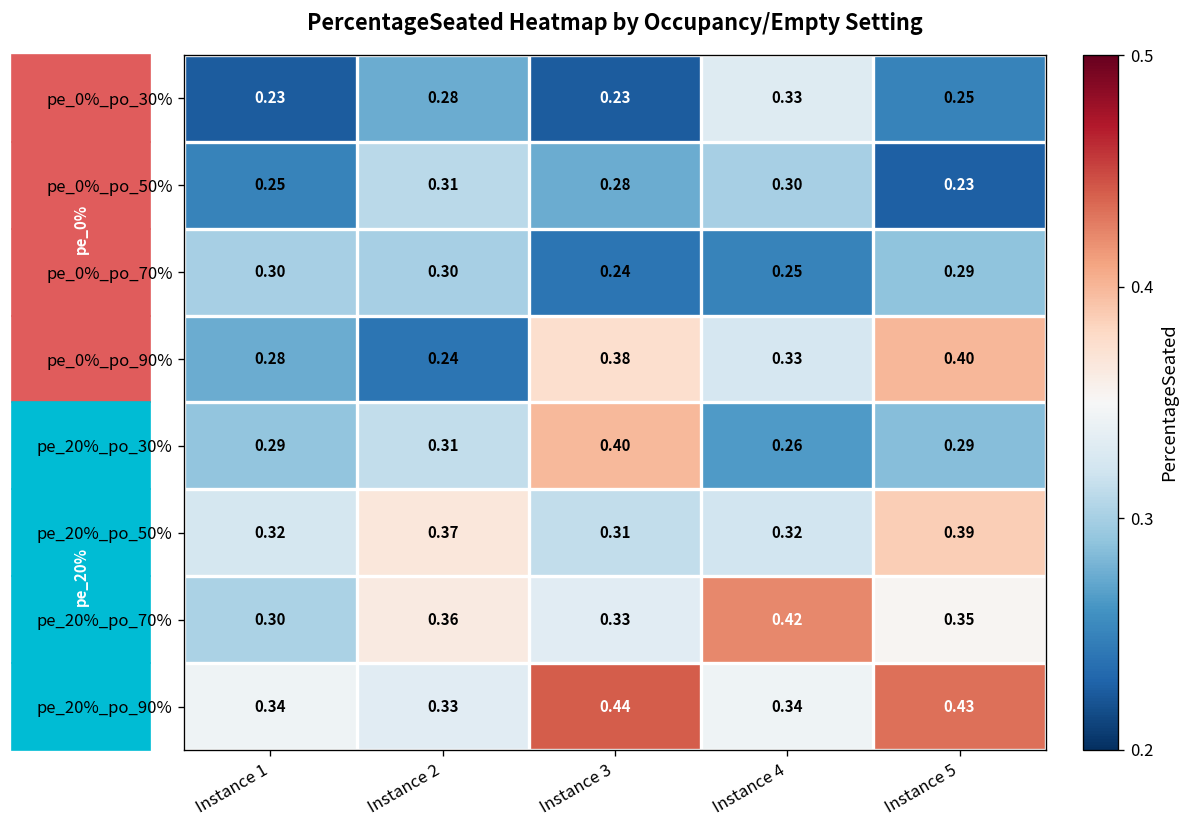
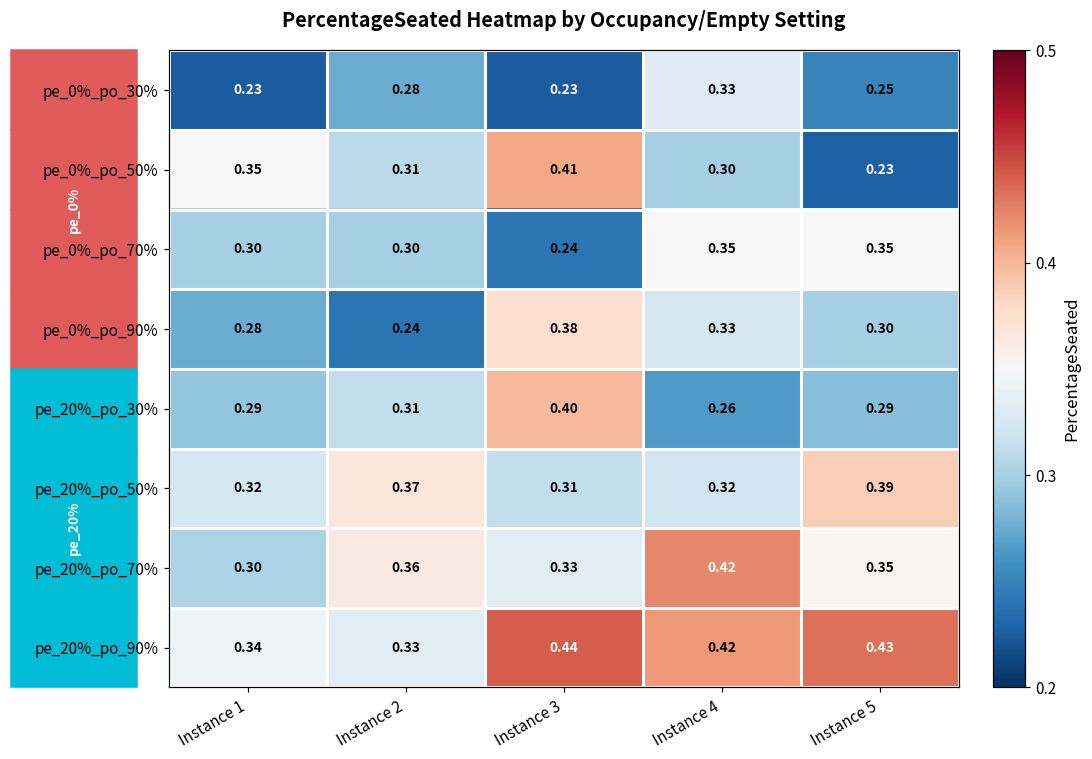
  {
    "pe_0%_po_30%": {
      "Instance 1": 0.23,
      "Instance 2": 0.28,
      "Instance 3": 0.23,
      "Instance 4": 0.33,
      "Instance 5": 0.25
    },
    "pe_0%_po_50%": {
-     "Instance 1": 0.25,
+     "Instance 1": 0.35,
      "Instance 2": 0.31,
-     "Instance 3": 0.28,
+     "Instance 3": 0.41,
      "Instance 4": 0.30,
      "Instance 5": 0.23
    },
    "pe_0%_po_70%": {
      "Instance 1": 0.30,
      "Instance 2": 0.30,
      "Instance 3": 0.24,
-     "Instance 4": 0.25,
-     "Instance 5": 0.29
+     "Instance 4": 0.35,
+     "Instance 5": 0.35
    },
    "pe_0%_po_90%": {
      "Instance 1": 0.28,
      "Instance 2": 0.24,
      "Instance 3": 0.38,
      "Instance 4": 0.33,
-     "Instance 5": 0.40
+     "Instance 5": 0.30
    },
    "pe_20%_po_30%": {
      "Instance 1": 0.29,
      "Instance 2": 0.31,
      "Instance 3": 0.40,
      "Instance 4": 0.26,
      "Instance 5": 0.29
    },
    "pe_20%_po_50%": {
      "Instance 1": 0.32,
      "Instance 2": 0.37,
      "Instance 3": 0.31,
      "Instance 4": 0.32,
      "Instance 5": 0.39
    },
    "pe_20%_po_70%": {
      "Instance 1": 0.30,
      "Instance 2": 0.36,
      "Instance 3": 0.33,
      "Instance 4": 0.42,
      "Instance 5": 0.35
    },
    "pe_20%_po_90%": {
      "Instance 1": 0.34,
      "Instance 2": 0.33,
      "Instance 3": 0.44,
-     "Instance 4": 0.34,
+     "Instance 4": 0.42,
      "Instance 5": 0.43
    }
  }
